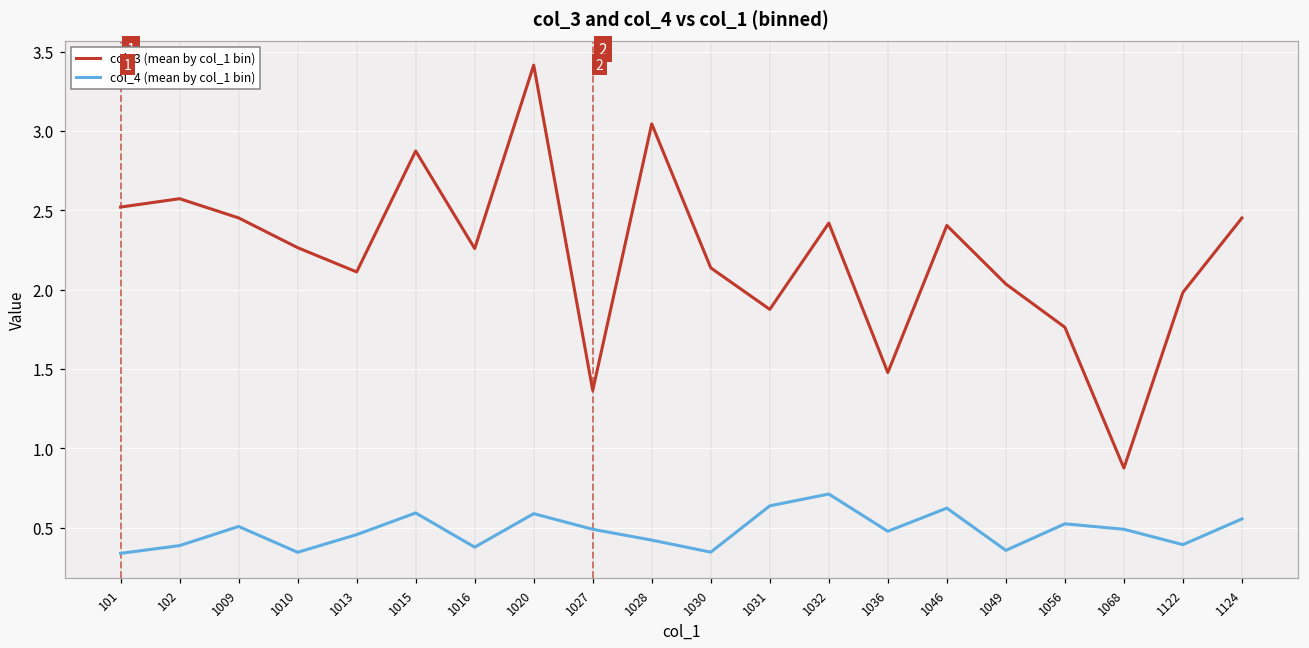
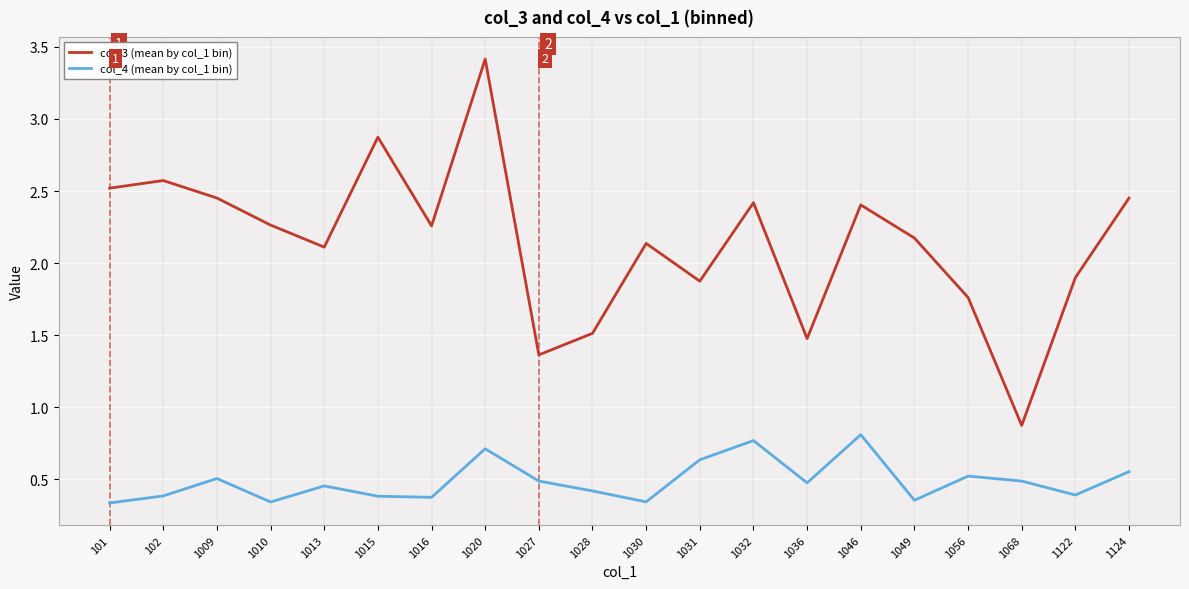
  {
    "col_3 (mean by col_1 bin)": {
      "101": 2.52,
      "102": 2.57,
      "1009": 2.45,
      "1010": 2.26,
      "1013": 2.11,
      "1015": 2.87,
      "1016": 2.26,
      "1020": 3.41,
      "1027": 1.36,
-     "1028": 3.04,
+     "1028": 1.51,
      "1030": 2.14,
      "1031": 1.88,
      "1032": 2.42,
      "1036": 1.48,
      "1046": 2.40,
-     "1049": 2.04,
+     "1049": 2.17,
      "1056": 1.76,
      "1068": 0.87,
-     "1122": 1.98,
+     "1122": 1.90,
      "1124": 2.45
    },
    "col_4 (mean by col_1 bin)": {
      "101": 0.34,
      "102": 0.39,
      "1009": 0.51,
      "1010": 0.34,
      "1013": 0.46,
-     "1015": 0.59,
+     "1015": 0.38,
      "1016": 0.38,
-     "1020": 0.59,
+     "1020": 0.71,
      "1027": 0.49,
      "1028": 0.42,
      "1030": 0.34,
      "1031": 0.64,
-     "1032": 0.71,
+     "1032": 0.77,
      "1036": 0.48,
-     "1046": 0.62,
+     "1046": 0.81,
      "1049": 0.36,
      "1056": 0.52,
      "1068": 0.49,
      "1122": 0.39,
      "1124": 0.55
    }
  }
